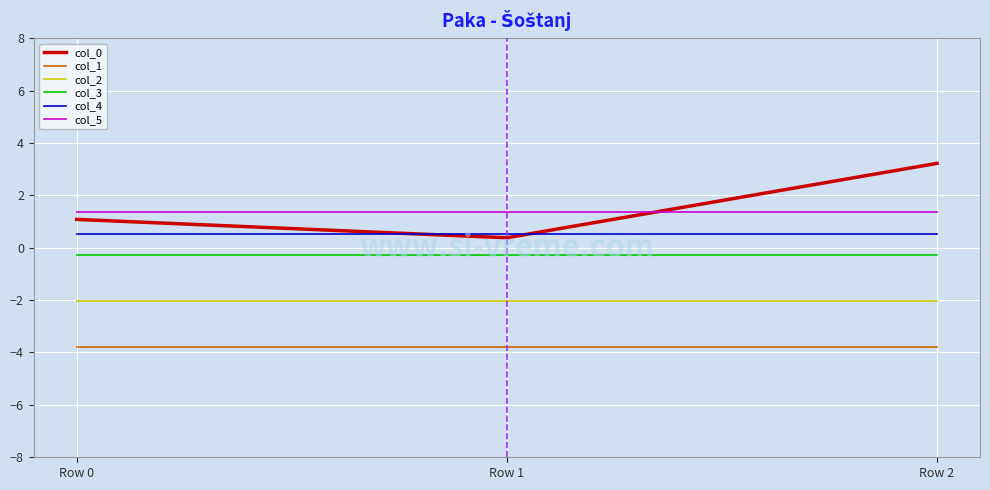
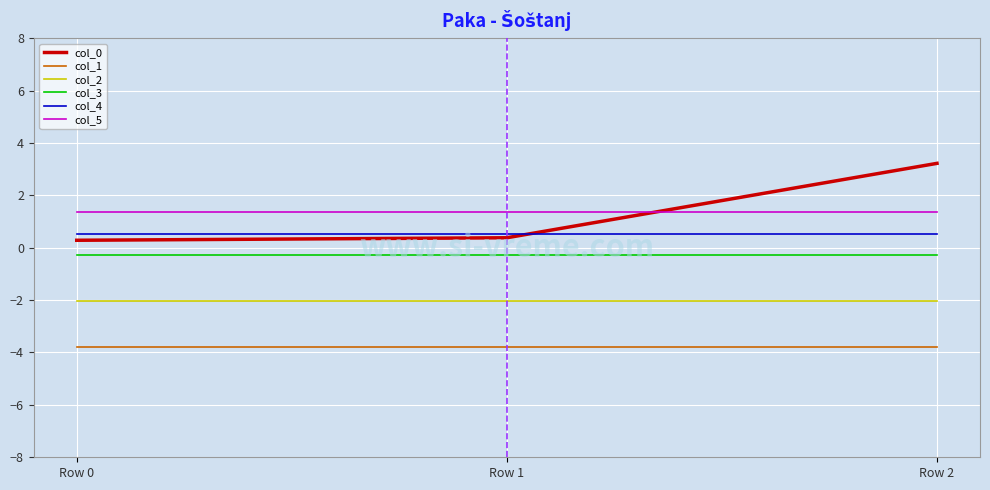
  {
    "col_0": {
-     "Row 0": 1.1,
+     "Row 0": 0.3,
      "Row 1": 0.4,
      "Row 2": 3.2
    },
    "col_1": {
      "Row 0": -3.8,
      "Row 1": -3.8,
      "Row 2": -3.8
    },
    "col_2": {
      "Row 0": -2.0,
      "Row 1": -2.0,
      "Row 2": -2.0
    },
    "col_3": {
      "Row 0": -0.3,
      "Row 1": -0.3,
      "Row 2": -0.3
    },
    "col_4": {
      "Row 0": 0.5,
      "Row 1": 0.5,
      "Row 2": 0.5
    },
    "col_5": {
      "Row 0": 1.4,
      "Row 1": 1.4,
      "Row 2": 1.4
    }
  }
